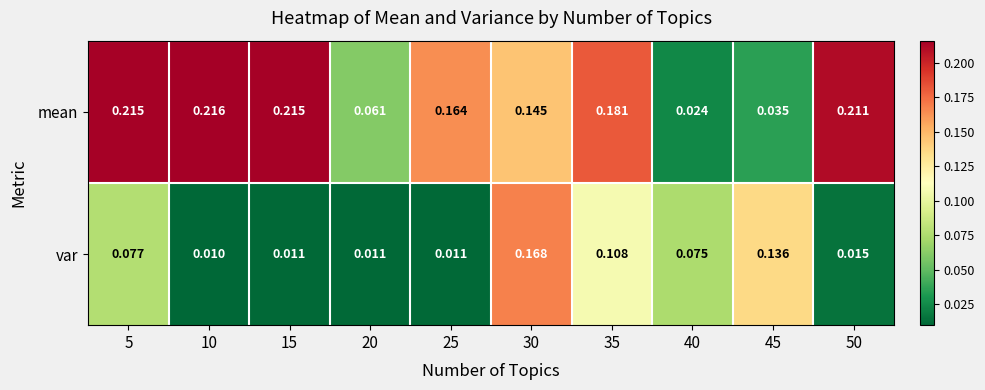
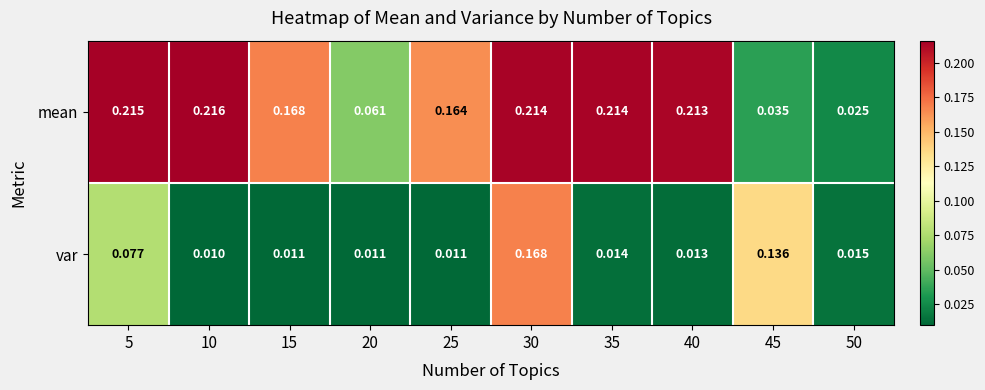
  {
    "mean": {
      "5": 0.215,
      "10": 0.216,
-     "15": 0.215,
+     "15": 0.168,
      "20": 0.061,
      "25": 0.164,
-     "30": 0.145,
-     "35": 0.181,
-     "40": 0.024,
+     "30": 0.214,
+     "35": 0.214,
+     "40": 0.213,
      "45": 0.035,
-     "50": 0.211
+     "50": 0.025
    },
    "var": {
      "5": 0.077,
      "10": 0.010,
      "15": 0.011,
      "20": 0.011,
      "25": 0.011,
      "30": 0.168,
-     "35": 0.108,
-     "40": 0.075,
+     "35": 0.014,
+     "40": 0.013,
      "45": 0.136,
      "50": 0.015
    }
  }
